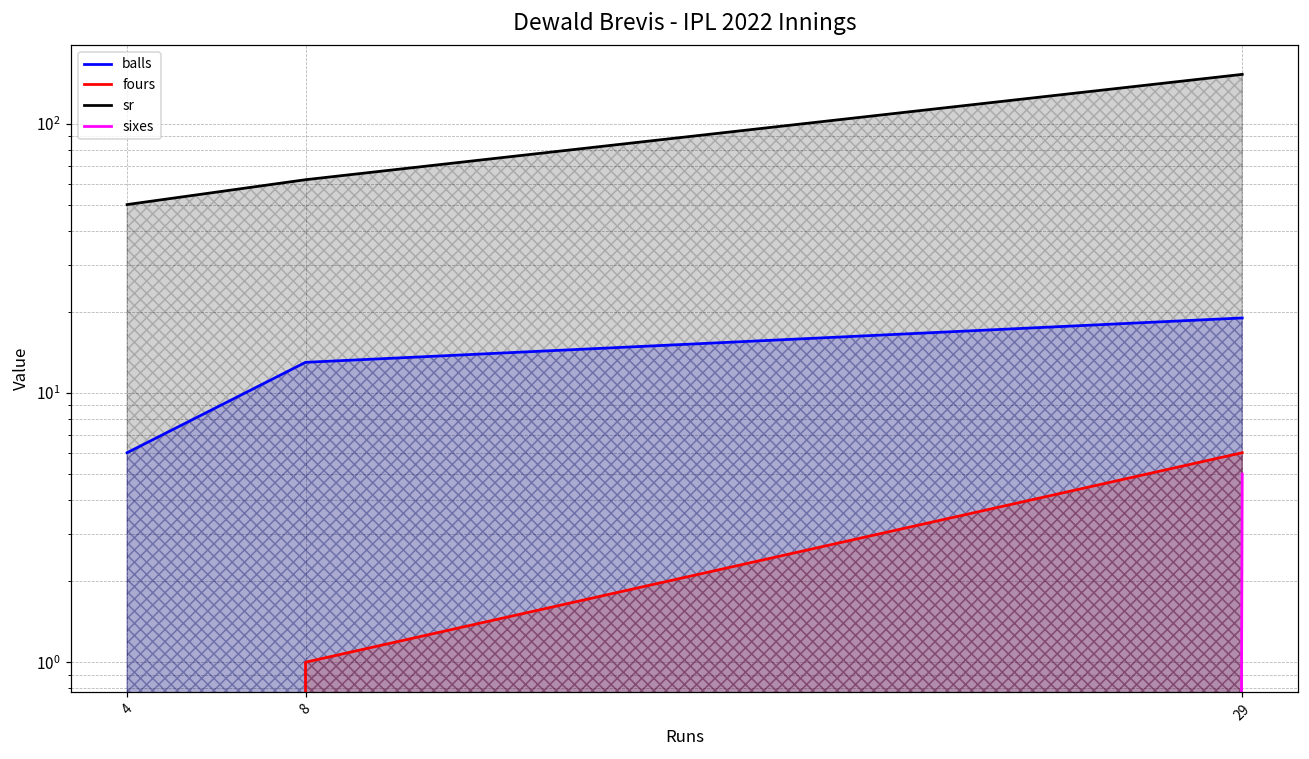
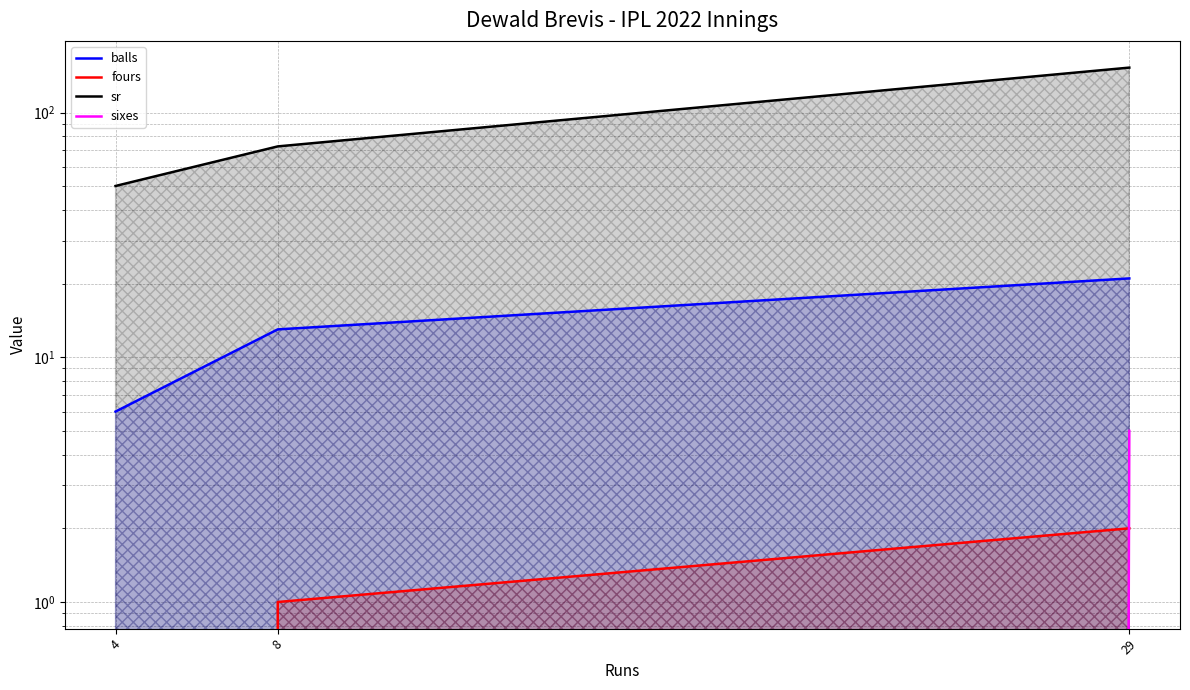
  {
    "balls": {
      "4": 6,
      "8": 13,
-     "29": 19
+     "29": 21
    },
    "fours": {
      "8": 1,
-     "29": 6
+     "29": 2
    },
    "sr": {
      "4": 50,
-     "8": 62,
+     "8": 73,
      "29": 150
    },
    "sixes": {
      "29": 5
    }
  }
